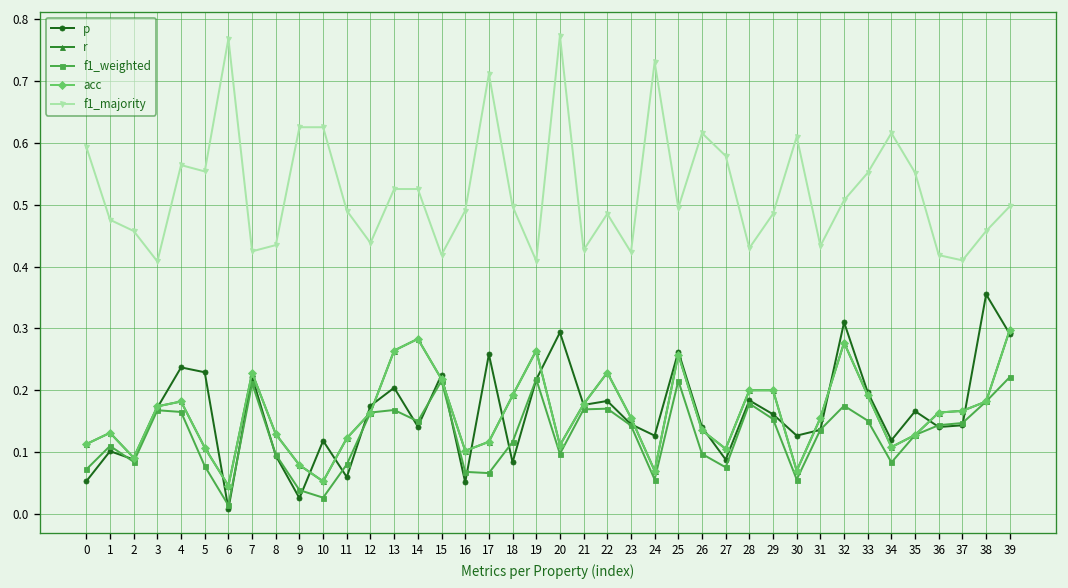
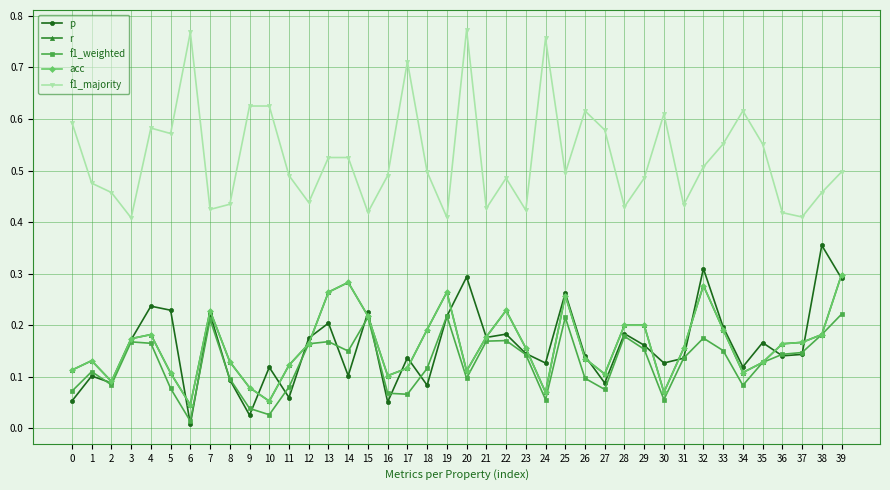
  {
    "p": {
      "0": 0.05,
      "1": 0.10,
      "4": 0.24,
      "5": 0.23,
      "6": 0.01,
      "7": 0.22,
      "9": 0.03,
      "10": 0.12,
      "11": 0.06,
      "12": 0.17,
      "13": 0.20,
-     "14": 0.14,
+     "14": 0.10,
      "15": 0.23,
      "16": 0.05,
-     "17": 0.26,
+     "17": 0.14,
      "18": 0.08,
      "20": 0.29,
      "22": 0.18,
      "24": 0.13,
      "26": 0.14,
      "27": 0.09,
      "28": 0.18,
      "29": 0.16,
      "30": 0.13,
      "32": 0.31,
      "33": 0.20,
      "34": 0.12,
      "35": 0.17,
      "38": 0.35,
      "39": 0.29
    },
    "f1_majority": {
      "0": 0.59,
      "1": 0.48,
      "2": 0.46,
      "3": 0.41,
-     "4": 0.56,
-     "5": 0.55,
+     "4": 0.58,
+     "5": 0.57,
      "6": 0.77,
      "7": 0.42,
      "8": 0.43,
      "9": 0.63,
      "10": 0.63,
      "11": 0.49,
      "12": 0.44,
      "13": 0.53,
      "14": 0.53,
      "15": 0.42,
      "16": 0.49,
      "17": 0.71,
      "18": 0.50,
      "19": 0.41,
      "20": 0.77,
      "21": 0.43,
      "22": 0.49,
      "23": 0.42,
-     "24": 0.73,
+     "24": 0.76,
      "25": 0.49,
      "26": 0.62,
      "27": 0.58,
      "28": 0.43,
      "29": 0.49,
      "30": 0.61,
      "31": 0.43,
      "32": 0.51,
      "33": 0.55,
      "34": 0.62,
      "35": 0.55,
      "36": 0.42,
      "37": 0.41,
      "38": 0.46,
      "39": 0.50
    }
  }
